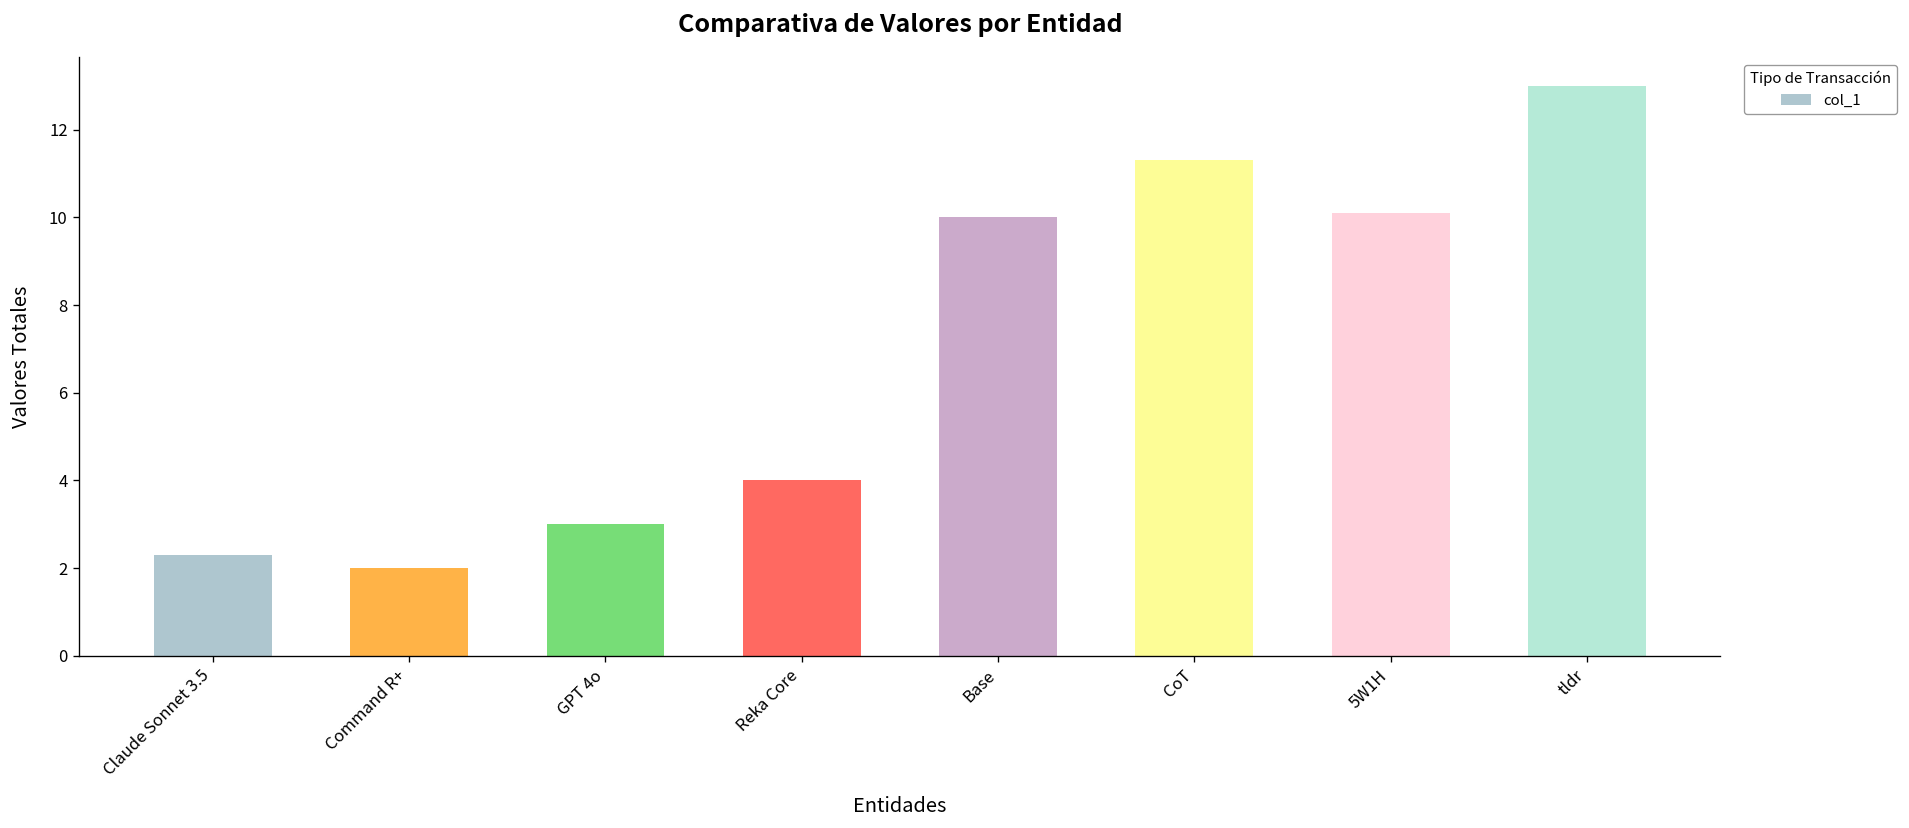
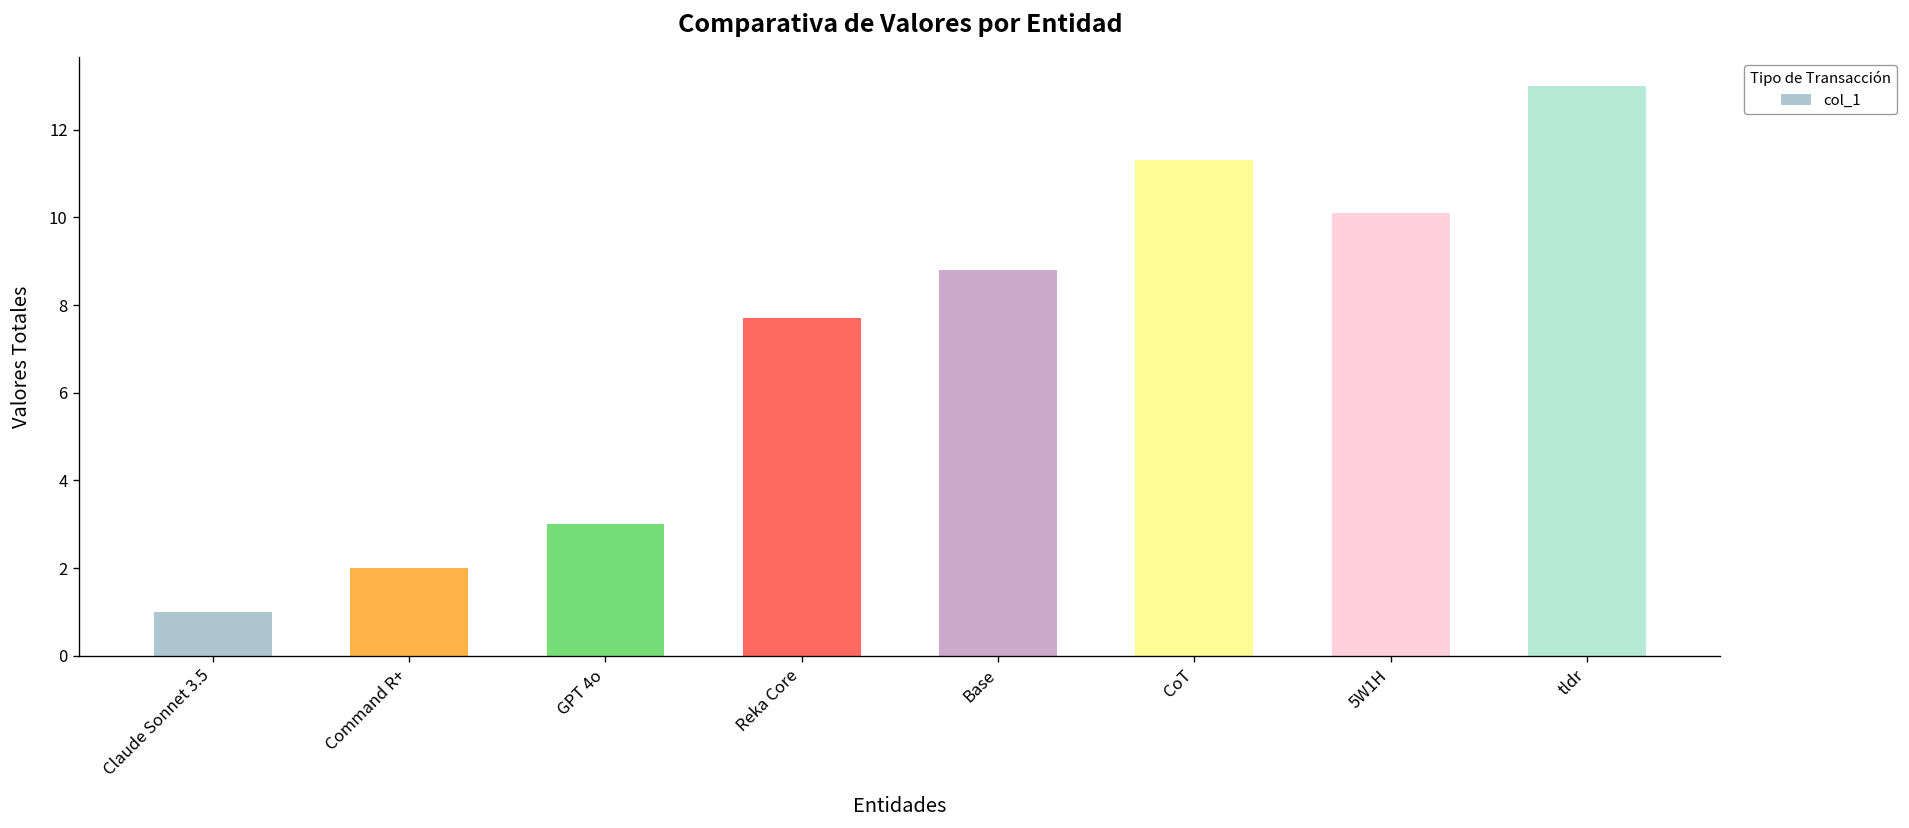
  {
-   "Claude Sonnet 3.5": 2.3,
+   "Claude Sonnet 3.5": 1.0,
    "Command R+": 2.0,
    "GPT 4o": 3.0,
-   "Reka Core": 4.0,
-   "Base": 10.0,
+   "Reka Core": 7.7,
+   "Base": 8.8,
    "CoT": 11.3,
    "5W1H": 10.1,
    "tldr": 13.0
  }
